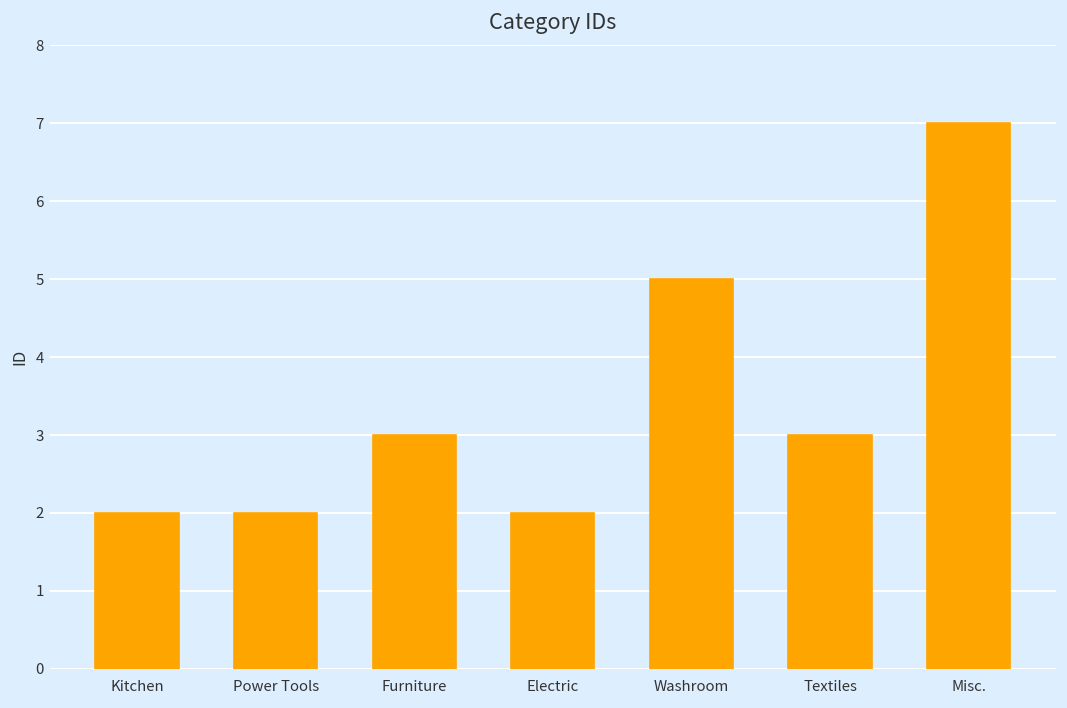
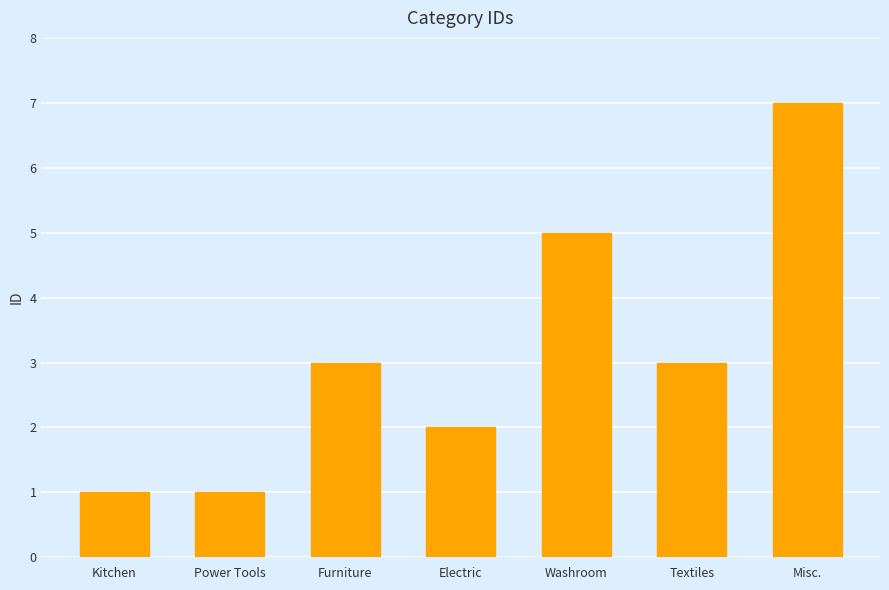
  {
-   "Kitchen": 2,
-   "Power Tools": 2,
+   "Kitchen": 1,
+   "Power Tools": 1,
    "Furniture": 3,
    "Electric": 2,
    "Washroom": 5,
    "Textiles": 3,
    "Misc.": 7
  }
